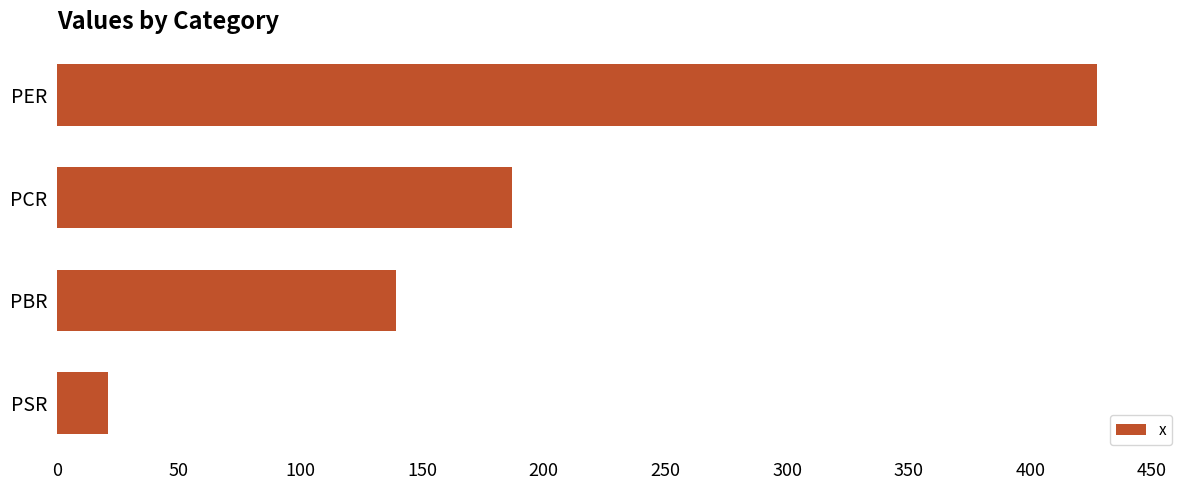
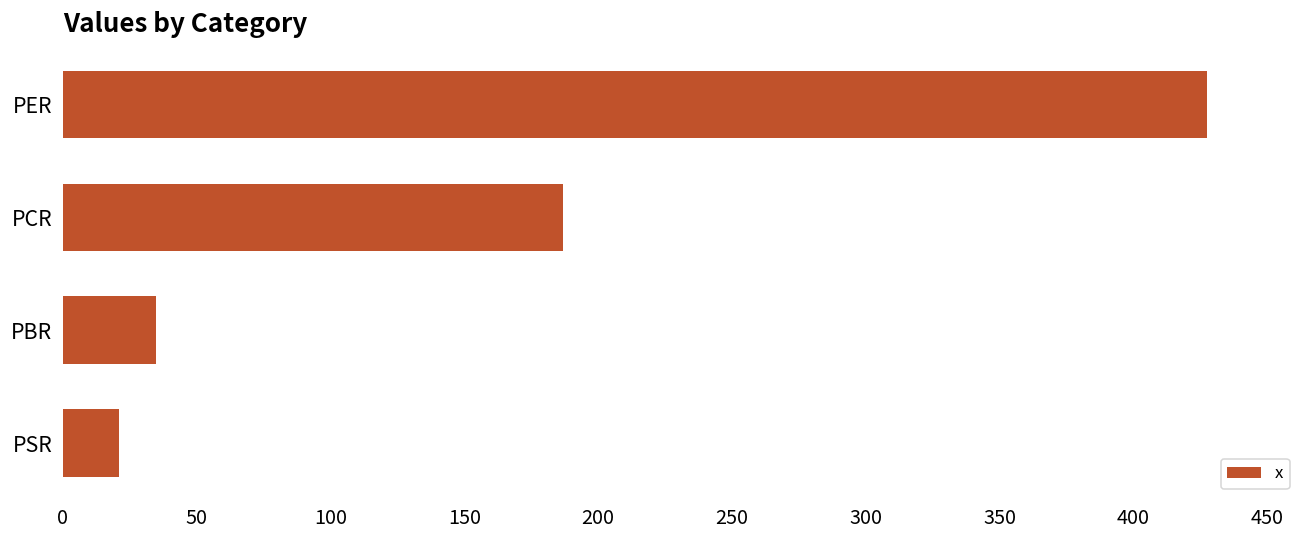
  {
    "PER": 427,
    "PCR": 187,
-   "PBR": 139,
+   "PBR": 35,
    "PSR": 21
  }
